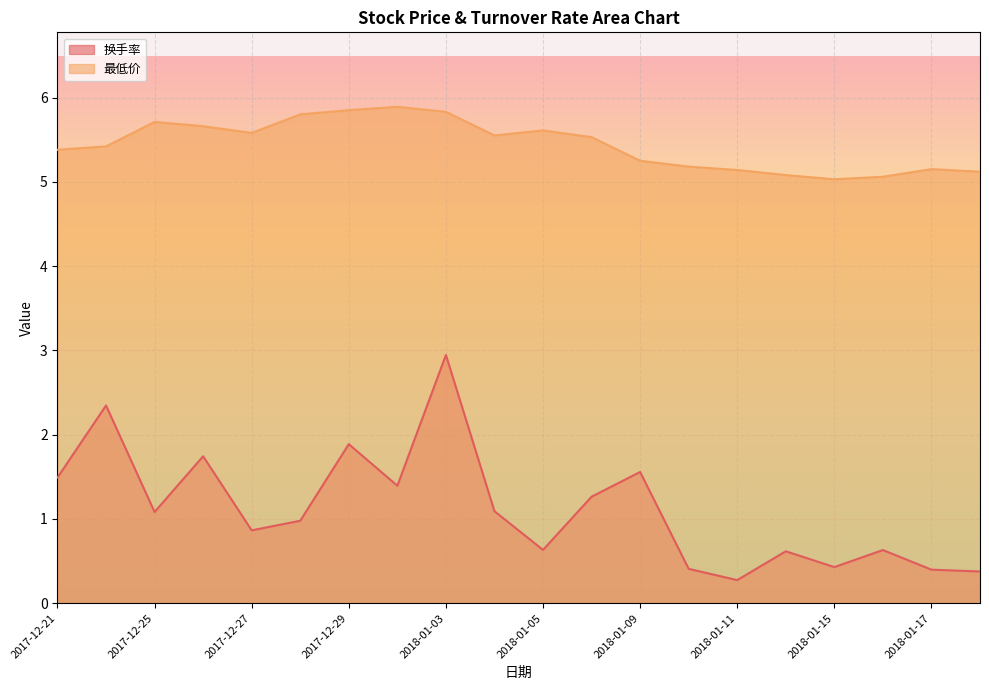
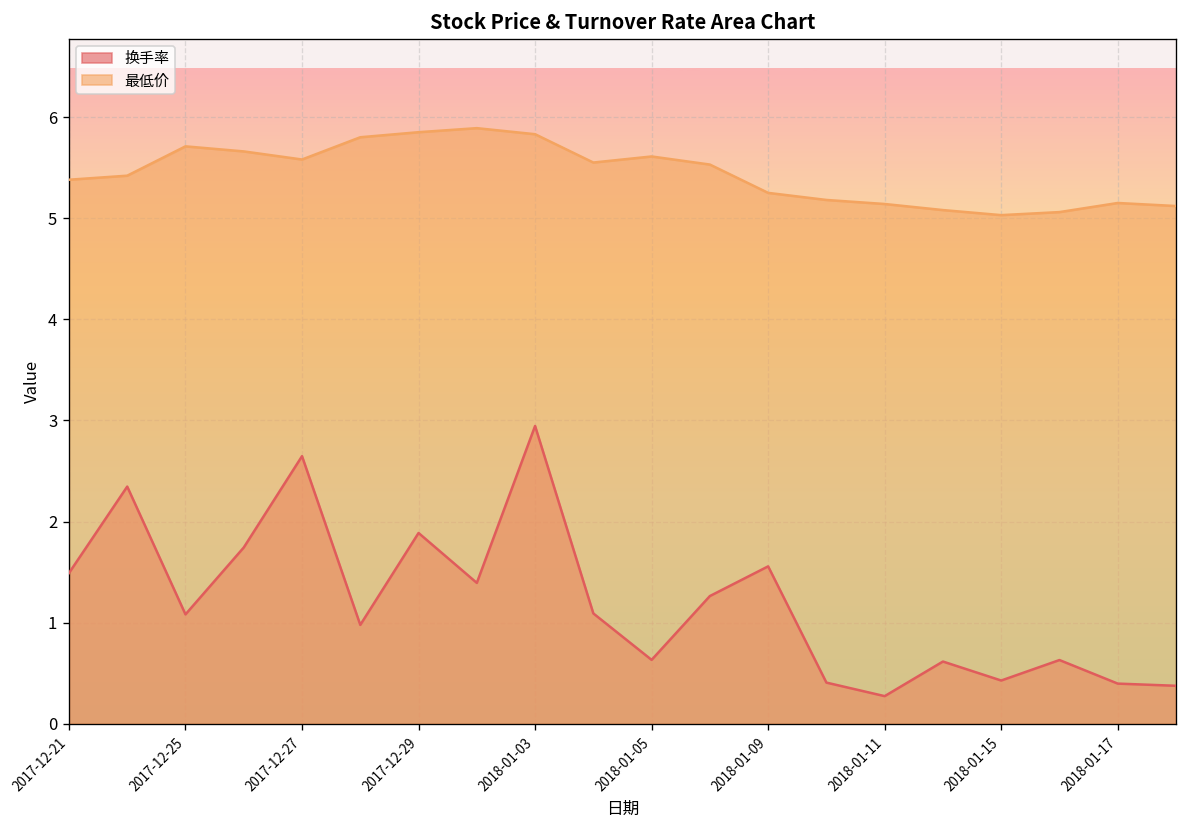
  {
    "换手率": {
      "2017-12-21": 1.5,
      "2017-12-25": 1.1,
-     "2017-12-27": 0.9,
+     "2017-12-27": 2.6,
      "2017-12-29": 1.9,
      "2018-01-03": 2.9,
      "2018-01-05": 0.6,
      "2018-01-09": 1.6,
      "2018-01-11": 0.3,
      "2018-01-15": 0.4,
      "2018-01-17": 0.4
    },
    "最低价": {
      "2017-12-21": 5.4,
      "2017-12-25": 5.7,
      "2017-12-27": 5.6,
      "2017-12-29": 5.9,
      "2018-01-03": 5.8,
      "2018-01-05": 5.6,
      "2018-01-09": 5.3,
      "2018-01-11": 5.1,
      "2018-01-15": 5.0,
      "2018-01-17": 5.2
    }
  }
